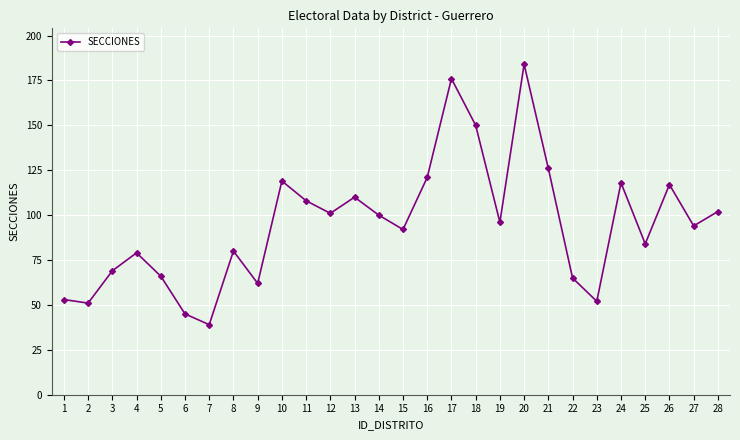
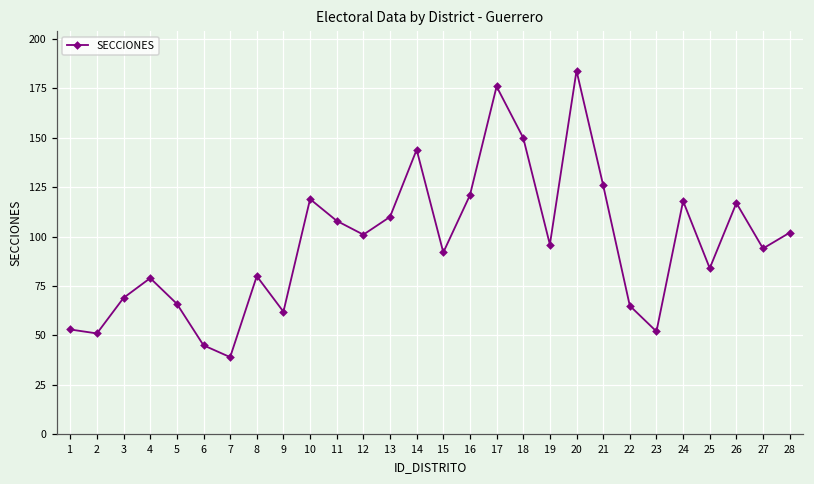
  {
    "1": 53,
    "2": 51,
    "3": 69,
    "4": 79,
    "5": 66,
    "6": 45,
    "7": 39,
    "8": 80,
    "9": 62,
    "10": 119,
    "11": 108,
    "12": 101,
    "13": 110,
-   "14": 100,
+   "14": 144,
    "15": 92,
    "16": 121,
    "17": 176,
    "18": 150,
    "19": 96,
    "20": 184,
    "21": 126,
    "22": 65,
    "23": 52,
    "24": 118,
    "25": 84,
    "26": 117,
    "27": 94,
    "28": 102
  }
